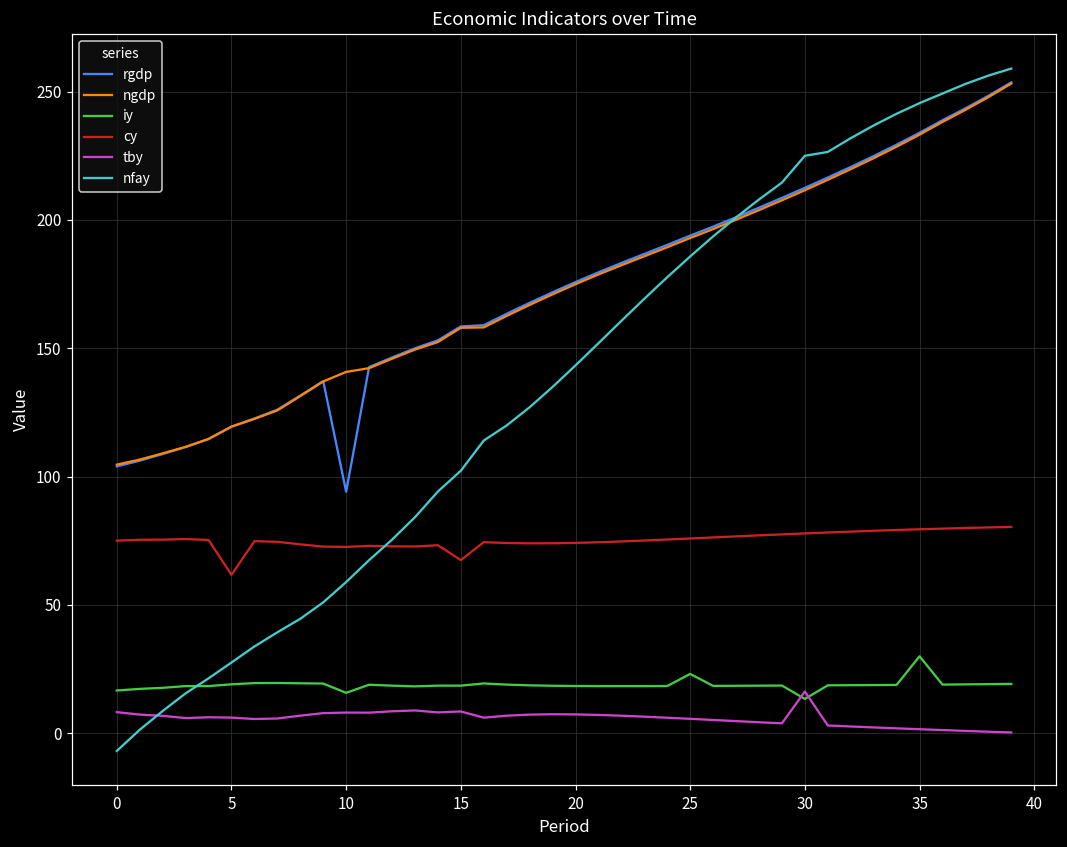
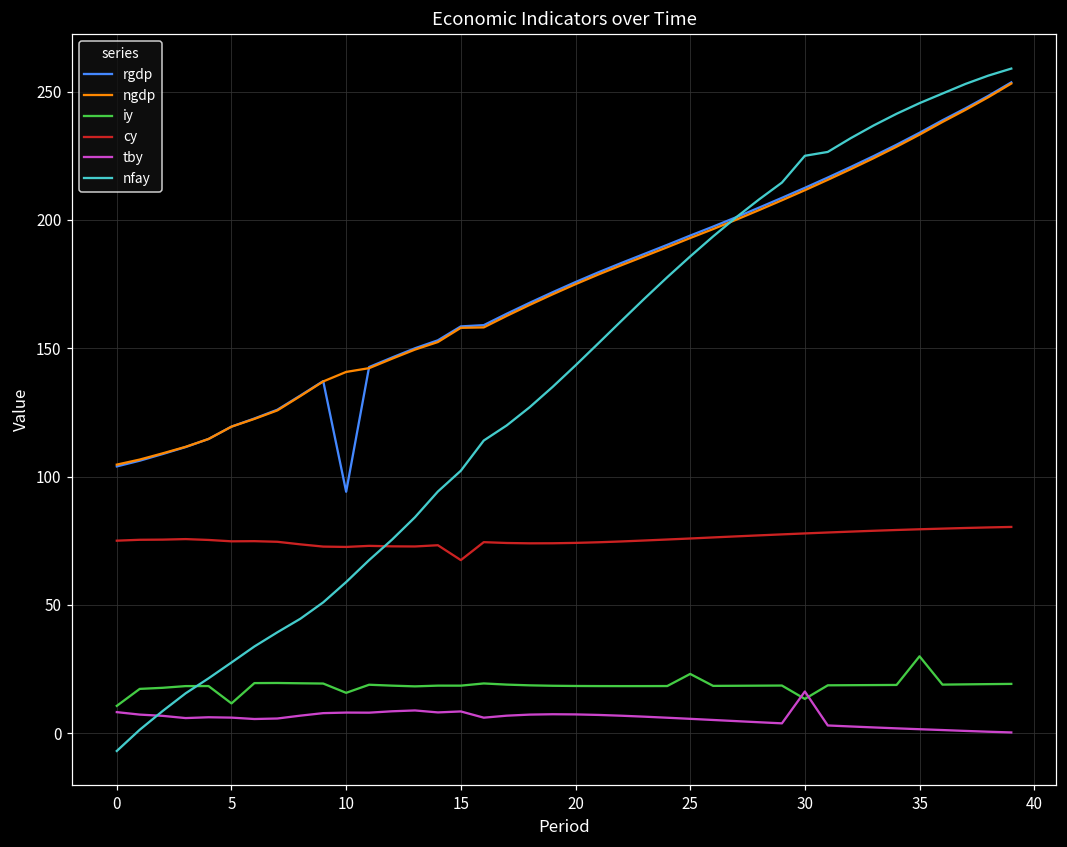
  {
    "rgdp": {
      "10": 94
    },
    "ngdp": {
      "10": 141
    },
    "iy": {
-     "0": 17,
-     "5": 19,
+     "0": 11,
+     "5": 12,
      "10": 16,
      "15": 19,
      "20": 18,
      "25": 23,
      "30": 13,
      "35": 30
    },
    "cy": {
      "0": 75,
-     "5": 62,
+     "5": 75,
      "10": 73,
      "15": 67,
      "20": 74,
      "25": 76,
      "30": 78,
      "35": 79
    },
    "tby": {
      "0": 8,
      "5": 6,
      "10": 8,
      "15": 9,
      "20": 7,
      "25": 6,
      "30": 16,
      "35": 2
    },
    "nfay": {
      "0": -7,
      "5": 28,
      "10": 59,
      "15": 102,
      "20": 143,
      "25": 186,
      "30": 225,
      "35": 246
    }
  }
